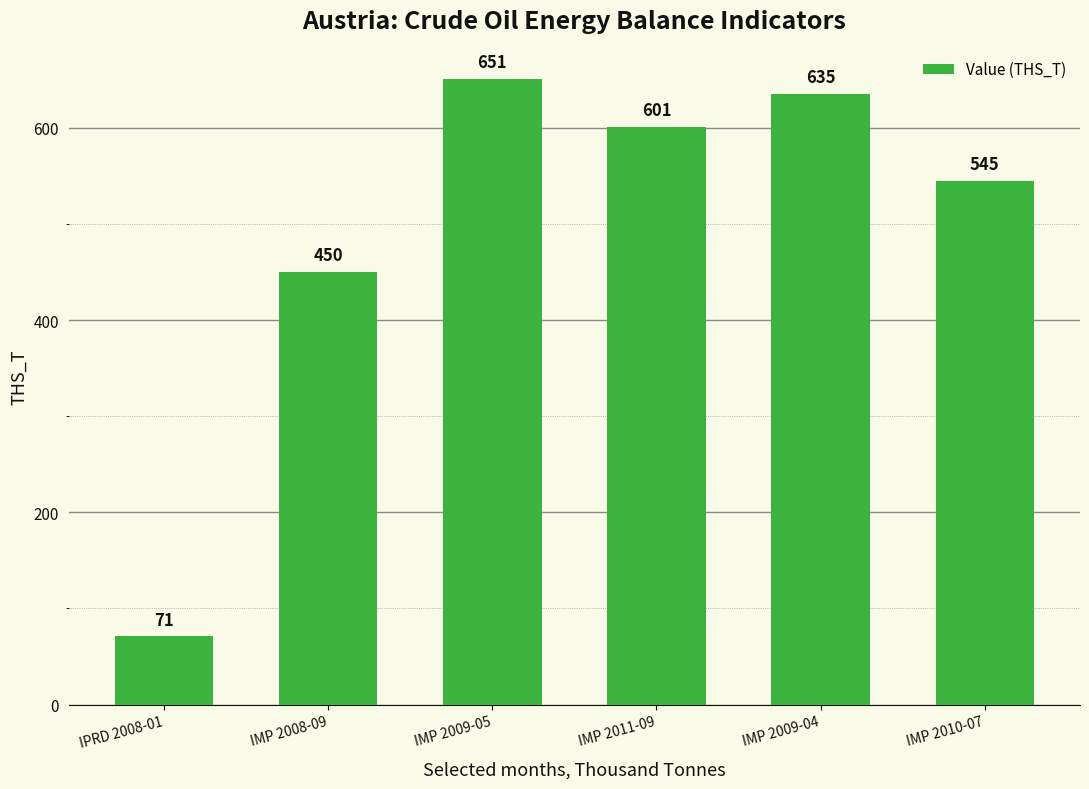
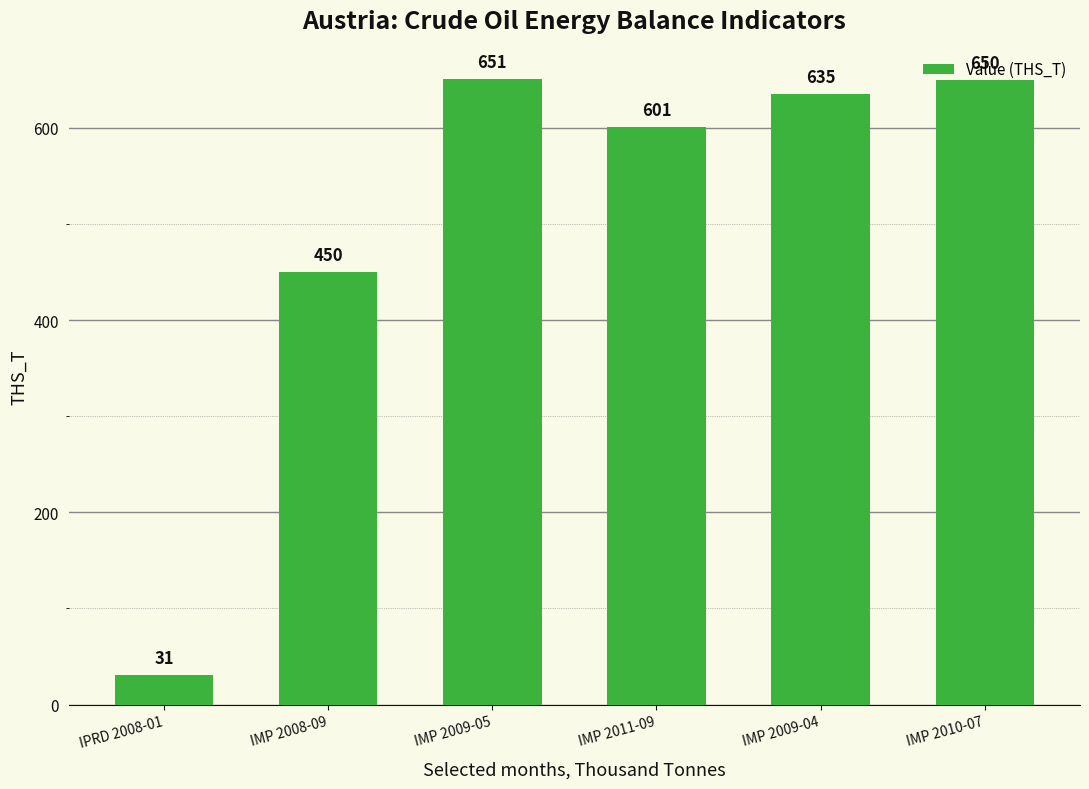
  {
-   "IPRD 2008-01": 71,
+   "IPRD 2008-01": 31,
    "IMP 2008-09": 450,
    "IMP 2009-05": 651,
    "IMP 2011-09": 601,
    "IMP 2009-04": 635,
-   "IMP 2010-07": 545
+   "IMP 2010-07": 650
  }
